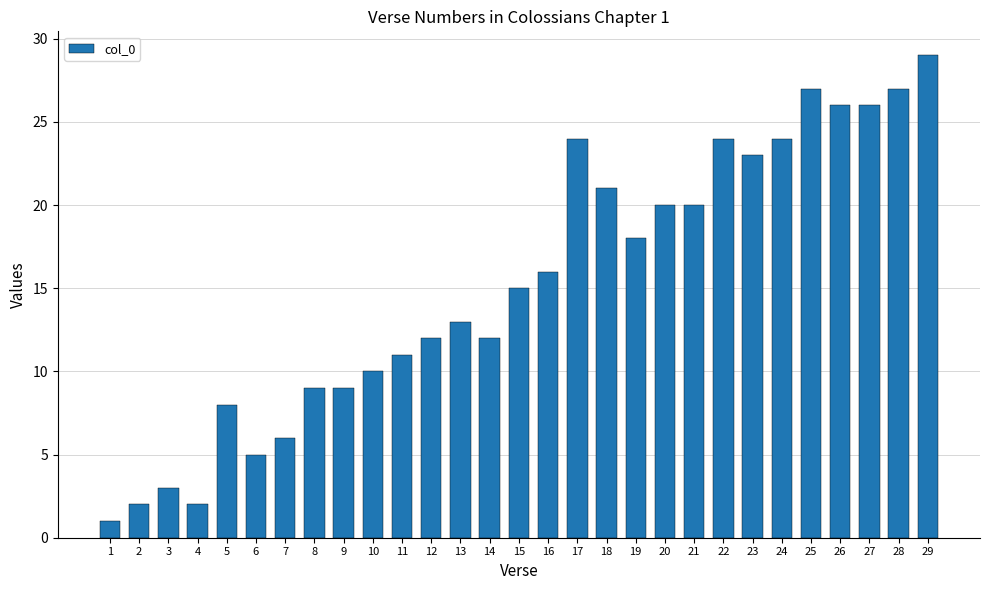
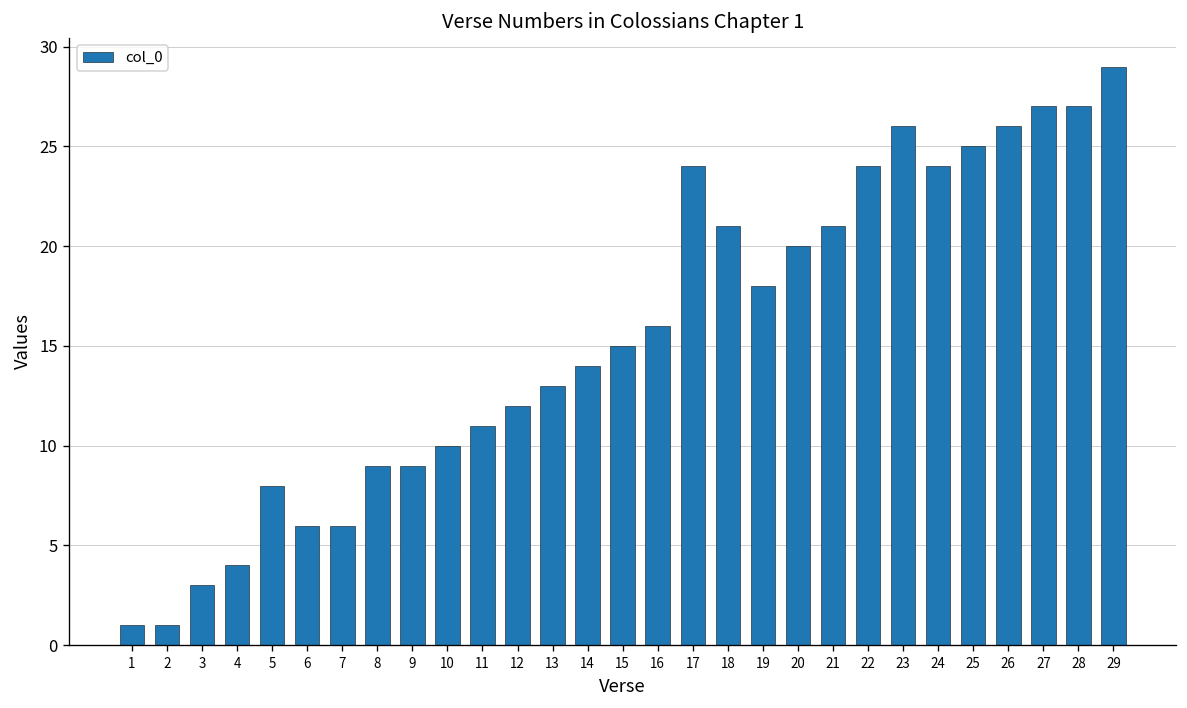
  {
    "1": 1,
-   "2": 2,
+   "2": 1,
    "3": 3,
-   "4": 2,
+   "4": 4,
    "5": 8,
-   "6": 5,
+   "6": 6,
    "7": 6,
    "8": 9,
    "9": 9,
    "10": 10,
    "11": 11,
    "12": 12,
    "13": 13,
-   "14": 12,
+   "14": 14,
    "15": 15,
    "16": 16,
    "17": 24,
    "18": 21,
    "19": 18,
    "20": 20,
-   "21": 20,
+   "21": 21,
    "22": 24,
-   "23": 23,
+   "23": 26,
    "24": 24,
-   "25": 27,
+   "25": 25,
    "26": 26,
-   "27": 26,
+   "27": 27,
    "28": 27,
    "29": 29
  }
